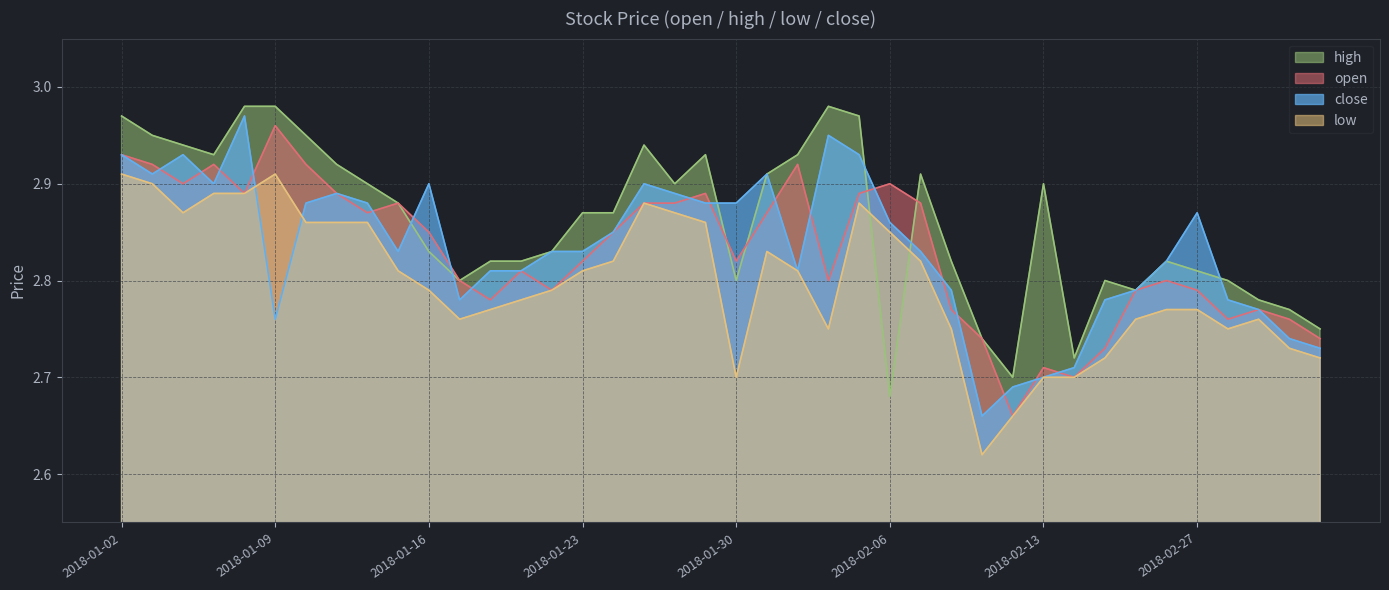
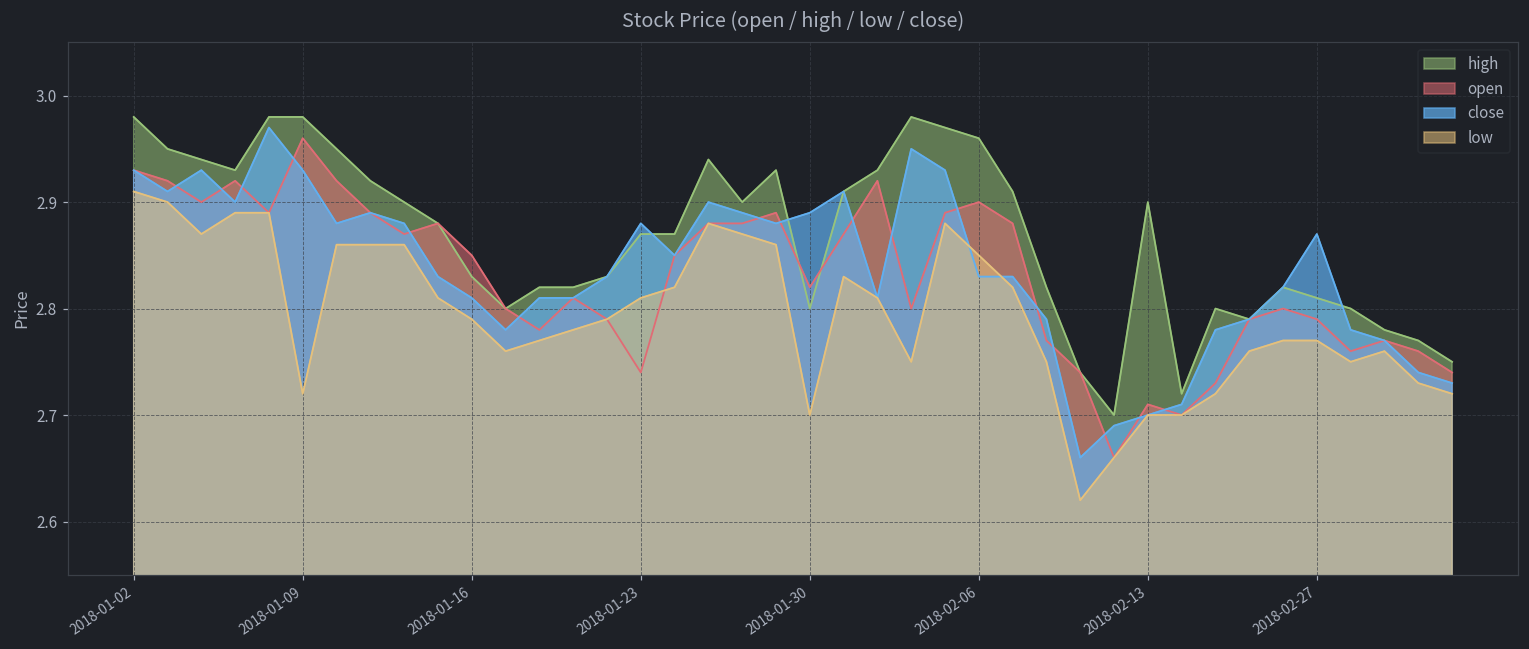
  {
    "high": {
-     "2018-01-02": 2.97,
+     "2018-01-02": 2.98,
      "2018-01-09": 2.98,
      "2018-01-16": 2.83,
      "2018-01-23": 2.87,
      "2018-01-30": 2.80,
-     "2018-02-06": 2.68,
+     "2018-02-06": 2.96,
      "2018-02-13": 2.90,
      "2018-02-27": 2.81
    },
    "open": {
      "2018-01-09": 2.96,
      "2018-01-16": 2.85,
-     "2018-01-23": 2.82,
+     "2018-01-23": 2.74,
      "2018-01-30": 2.82,
      "2018-02-06": 2.90,
      "2018-02-13": 2.71,
      "2018-02-27": 2.79
    },
    "close": {
-     "2018-01-09": 2.76,
-     "2018-01-16": 2.90,
-     "2018-01-23": 2.83,
-     "2018-01-30": 2.88,
-     "2018-02-06": 2.86,
+     "2018-01-09": 2.93,
+     "2018-01-16": 2.81,
+     "2018-01-23": 2.88,
+     "2018-01-30": 2.89,
+     "2018-02-06": 2.83,
      "2018-02-27": 2.87
    },
    "low": {
      "2018-01-02": 2.91,
-     "2018-01-09": 2.91,
+     "2018-01-09": 2.72,
      "2018-01-16": 2.79,
      "2018-01-23": 2.81,
      "2018-01-30": 2.70,
      "2018-02-06": 2.85,
      "2018-02-27": 2.77
    }
  }
